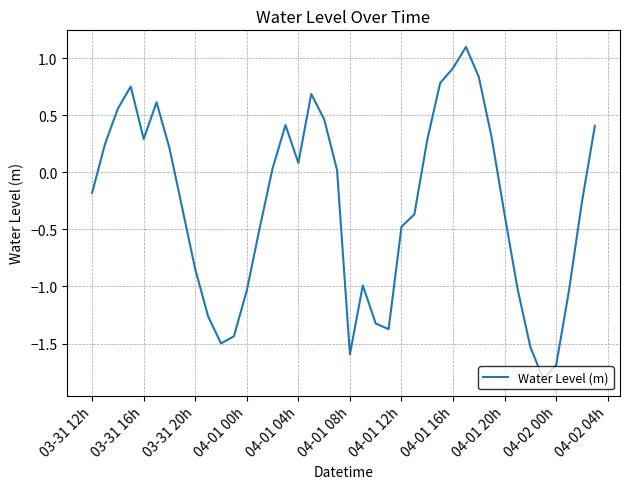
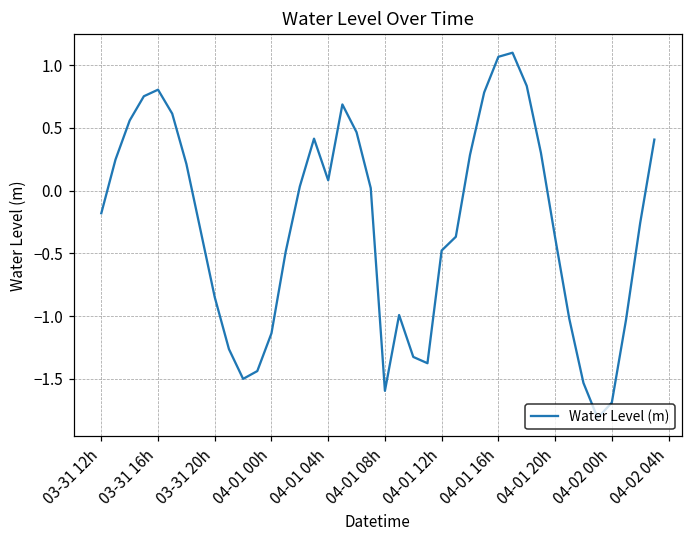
  {
    "03-31 12h": -0.18,
-   "03-31 16h": 0.29,
+   "03-31 16h": 0.81,
    "03-31 20h": -0.85,
-   "04-01 00h": -1.04,
+   "04-01 00h": -1.14,
    "04-01 04h": 0.08,
    "04-01 08h": -1.59,
    "04-01 12h": -0.48,
-   "04-01 16h": 0.91,
+   "04-01 16h": 1.07,
    "04-01 20h": -0.37,
    "04-02 00h": -1.69
  }
